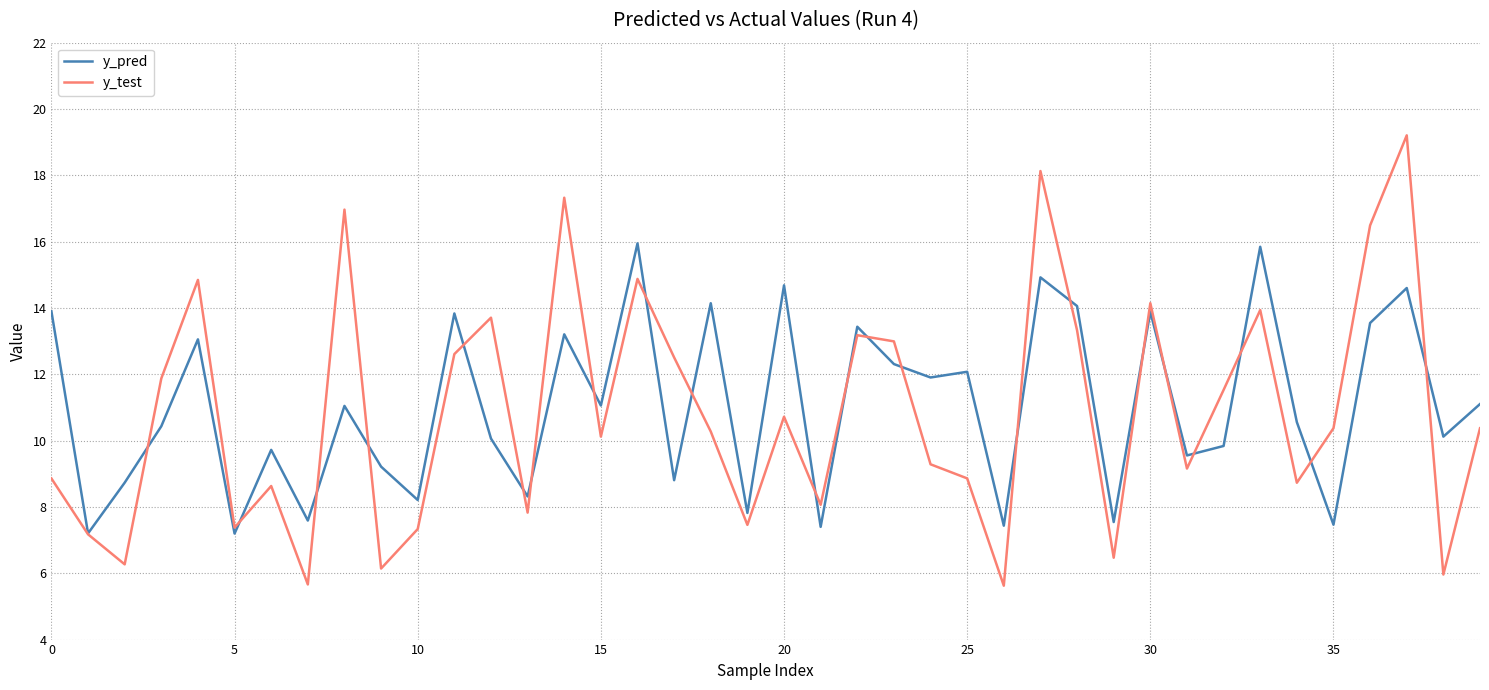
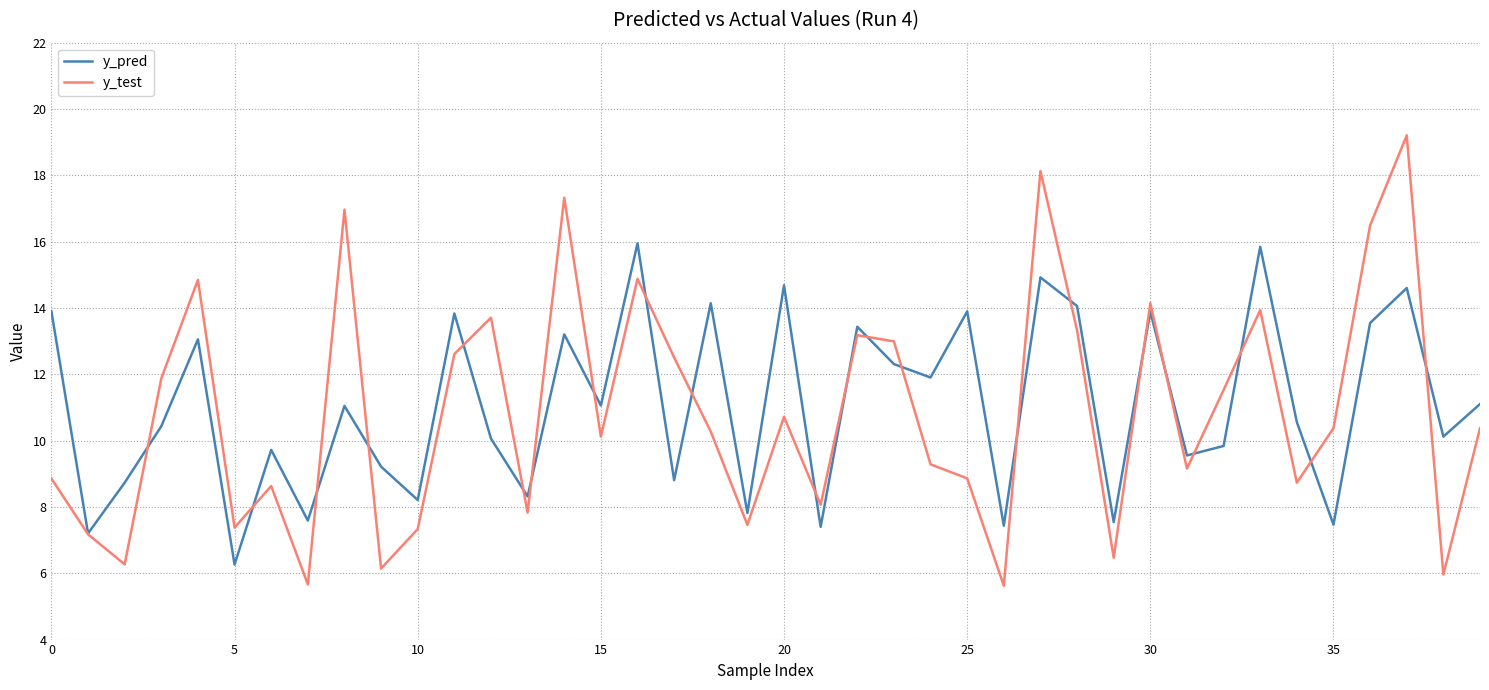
  {
    "y_pred": {
      "0": 13.9,
-     "5": 7.2,
+     "5": 6.3,
      "10": 8.2,
      "15": 11.1,
      "20": 14.7,
-     "25": 12.1,
+     "25": 13.9,
      "30": 13.9,
      "35": 7.5
    },
    "y_test": {
      "0": 8.9,
      "5": 7.4,
      "10": 7.3,
      "15": 10.1,
      "20": 10.7,
      "25": 8.9,
      "30": 14.1,
      "35": 10.4
    }
  }
